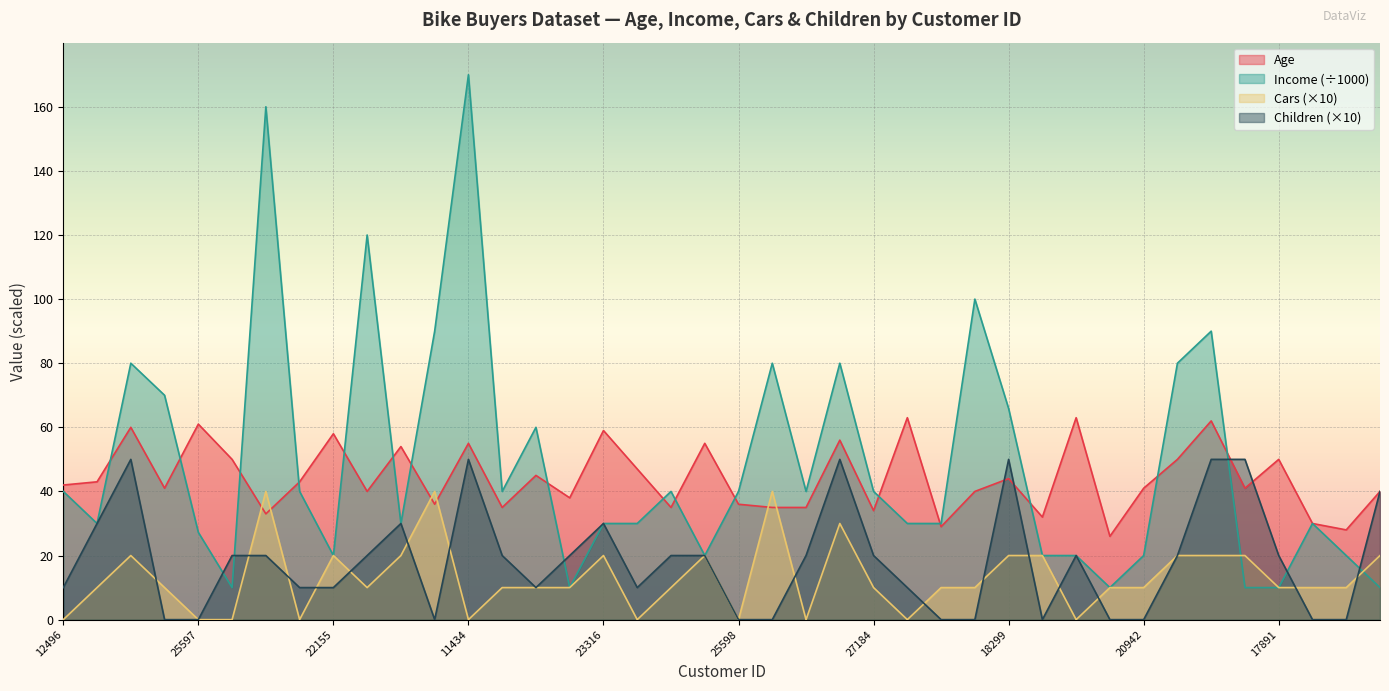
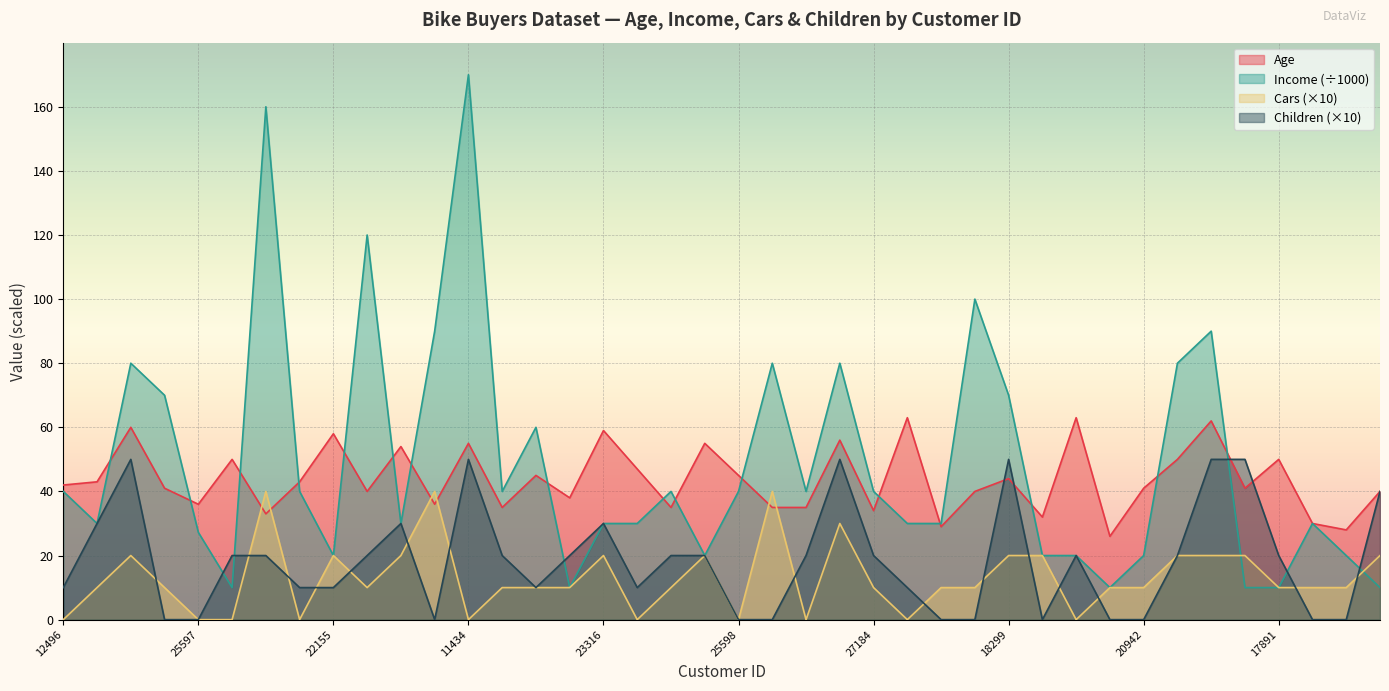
  {
    "Age": {
      "12496": 42,
-     "25597": 61,
+     "25597": 36,
      "22155": 58,
      "11434": 55,
      "23316": 59,
-     "25598": 36,
+     "25598": 45,
      "27184": 34,
      "18299": 44,
      "20942": 41,
      "17891": 50
    },
    "Income (÷1000)": {
      "12496": 40,
      "25597": 27,
      "11434": 170,
      "25598": 40,
      "27184": 40,
-     "18299": 66,
+     "18299": 70,
      "20942": 20
    },
    "Cars (×10)": {
      "12496": 0,
      "11434": 0,
      "23316": 20,
      "27184": 10,
      "18299": 20,
      "20942": 10
    },
    "Children (×10)": {
      "12496": 10,
      "22155": 10,
      "11434": 50,
      "27184": 20,
      "18299": 50,
      "20942": 0,
      "17891": 20
    }
  }
